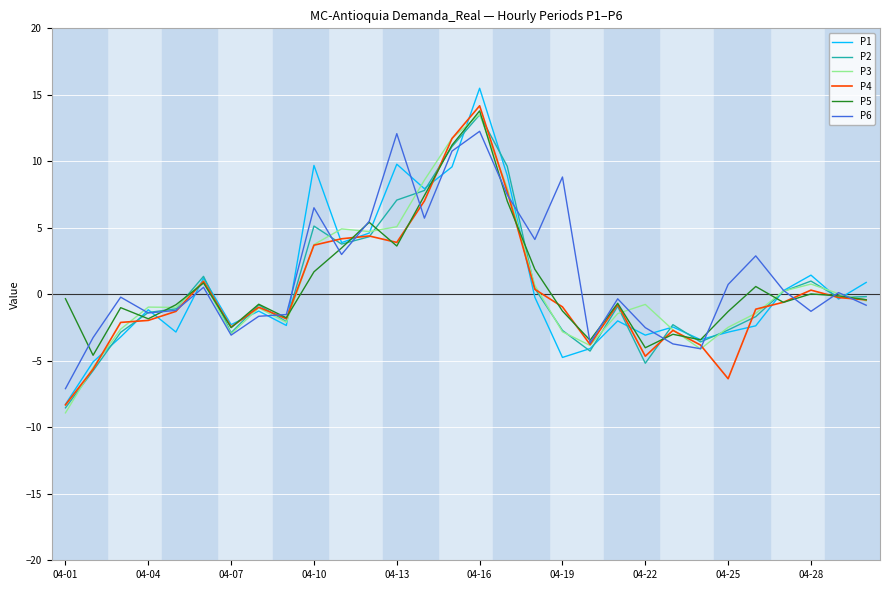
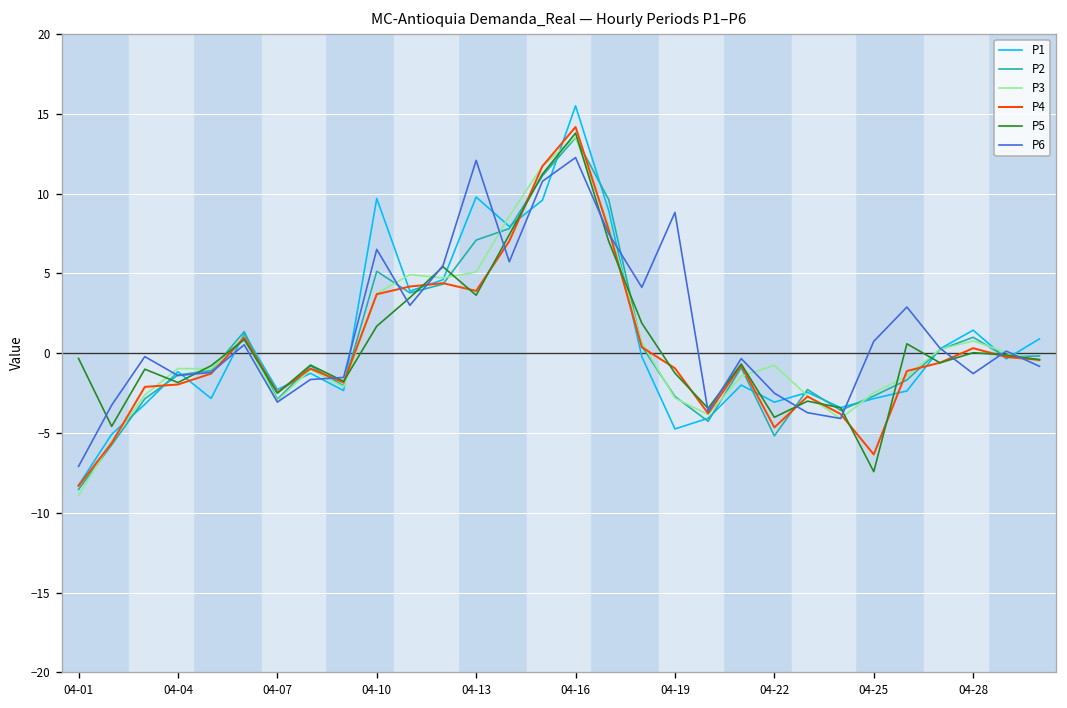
  {
    "P1": {
      "04-04": -1.2,
      "04-10": 9.7,
      "04-13": 9.8,
      "04-16": 15.5,
      "04-19": -4.7,
      "04-22": -3.1,
      "04-28": 1.4
    },
    "P2": {
      "04-01": -8.5,
      "04-10": 5.1,
      "04-13": 7.1,
      "04-22": -5.2,
      "04-28": 1.0
    },
    "P3": {
      "04-01": -8.9,
      "04-04": -1.0,
      "04-13": 5.1,
      "04-22": -0.8,
      "04-25": -2.5,
      "04-28": 0.8
    },
    "P4": {
      "04-13": 3.9,
      "04-16": 14.2,
      "04-19": -0.9,
      "04-22": -4.7,
      "04-25": -6.3,
      "04-28": 0.3
    },
    "P5": {
      "04-01": -0.3,
      "04-10": 1.7,
      "04-13": 3.6,
      "04-16": 13.8,
      "04-19": -1.3,
      "04-22": -4.0,
-     "04-25": -1.3,
+     "04-25": -7.4,
      "04-28": 0.0
    },
    "P6": {
      "04-01": -7.1,
      "04-10": 6.5,
      "04-13": 12.1,
      "04-16": 12.3,
      "04-19": 8.8,
      "04-22": -2.5,
      "04-25": 0.7,
      "04-28": -1.3
    }
  }
